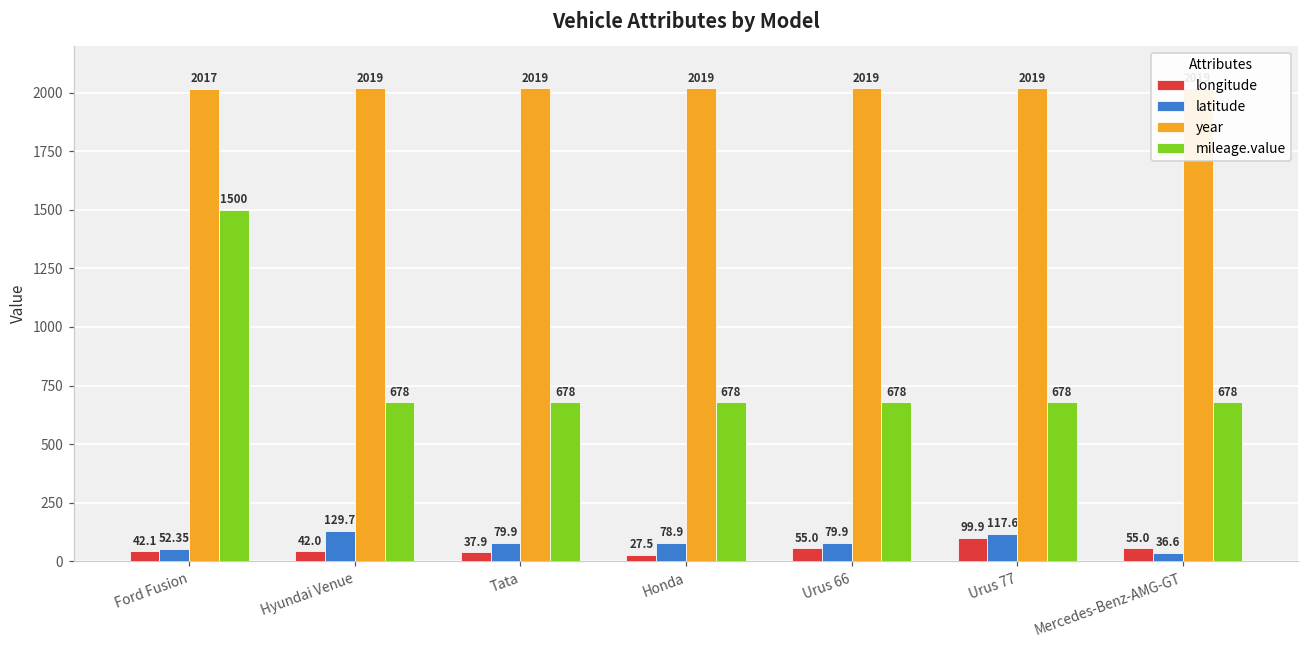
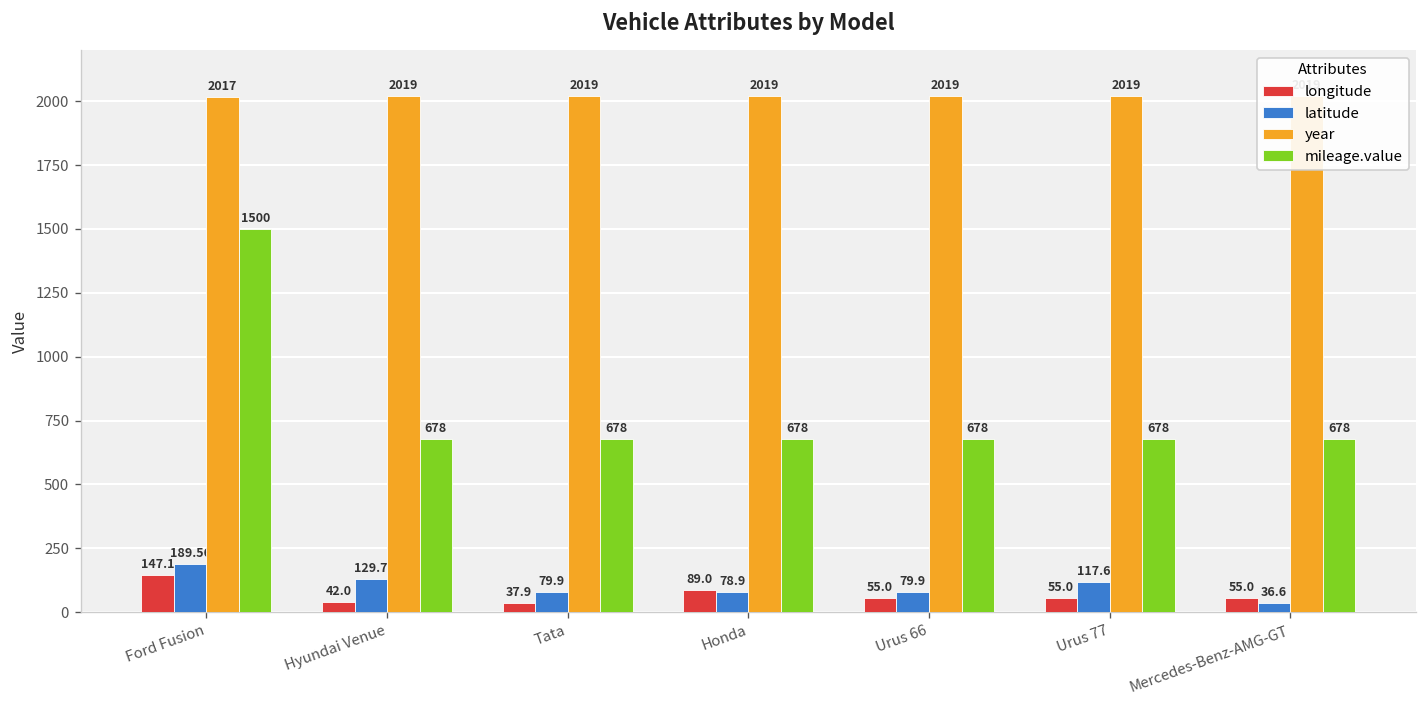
  {
    "longitude": {
-     "Ford Fusion": 42.1,
+     "Ford Fusion": 147.1,
      "Hyundai Venue": 42.0,
      "Tata": 37.9,
-     "Honda": 27.5,
+     "Honda": 89.0,
      "Urus 66": 55.0,
-     "Urus 77": 99.9,
+     "Urus 77": 55.0,
      "Mercedes-Benz-AMG-GT": 55.0
    },
    "latitude": {
-     "Ford Fusion": 52.35,
+     "Ford Fusion": 189.56,
      "Hyundai Venue": 129.7,
      "Tata": 79.9,
      "Honda": 78.9,
      "Urus 66": 79.9,
      "Urus 77": 117.6,
      "Mercedes-Benz-AMG-GT": 36.6
    },
    "year": {
      "Ford Fusion": 2017,
      "Hyundai Venue": 2019,
      "Tata": 2019,
      "Honda": 2019,
      "Urus 66": 2019,
      "Urus 77": 2019
    },
    "mileage.value": {
      "Ford Fusion": 1500,
      "Hyundai Venue": 678,
      "Tata": 678,
      "Honda": 678,
      "Urus 66": 678,
      "Urus 77": 678,
      "Mercedes-Benz-AMG-GT": 678
    }
  }
